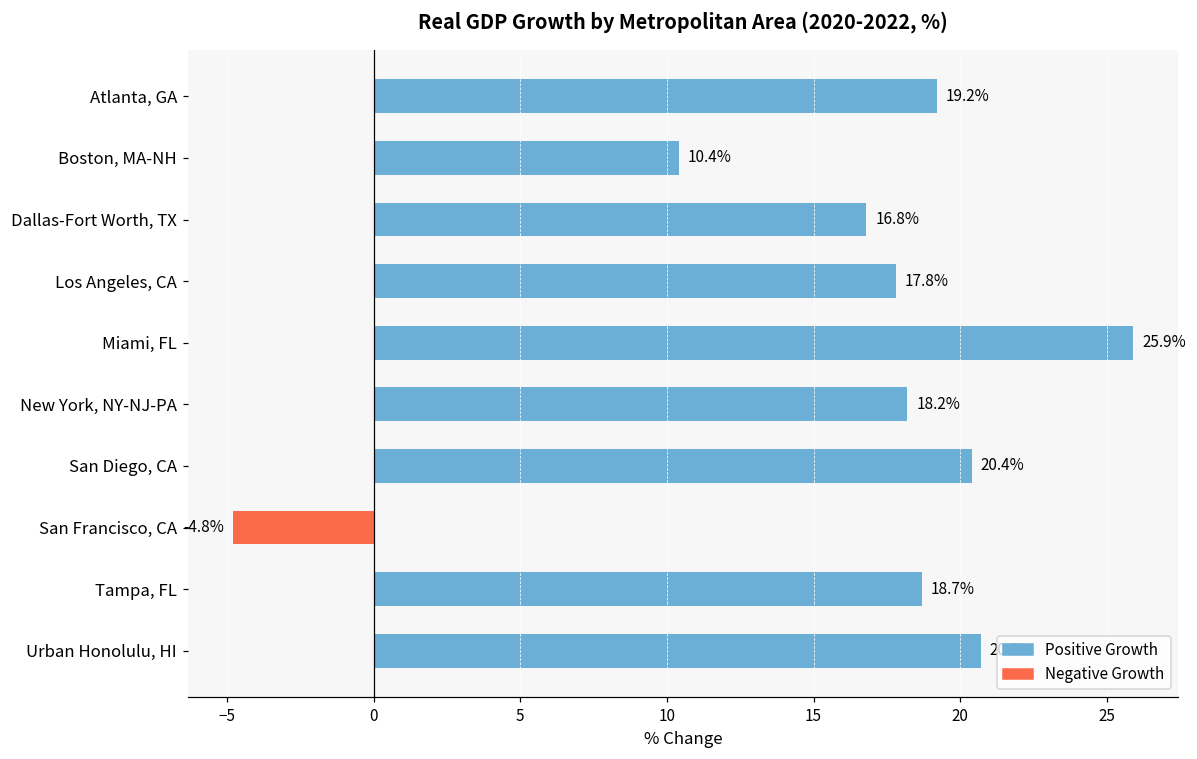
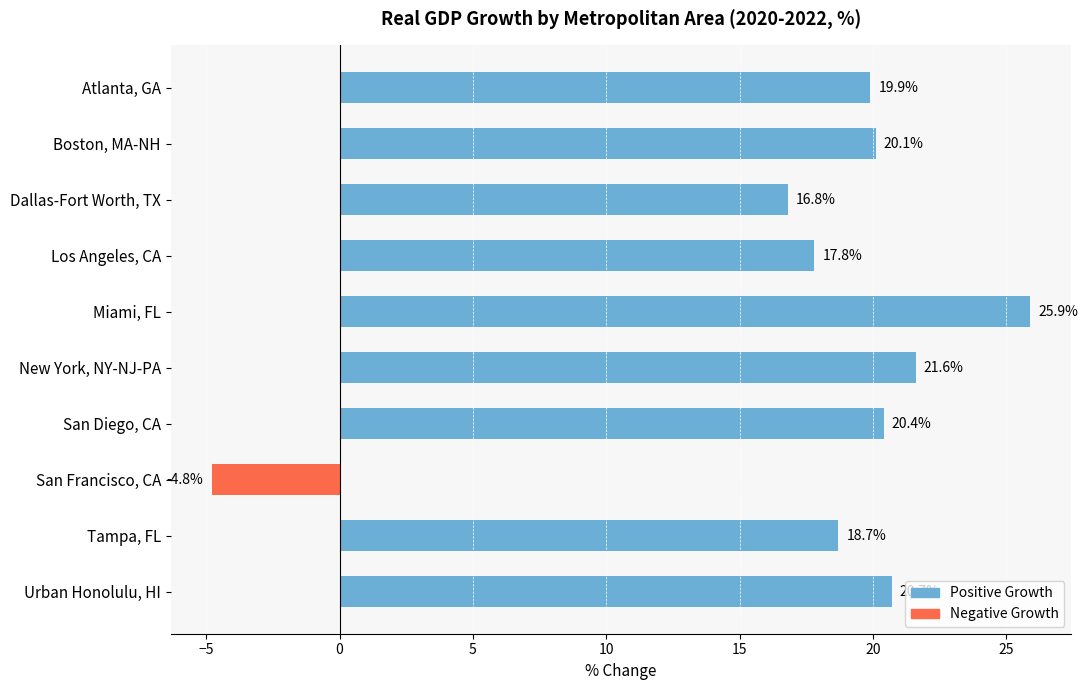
  {
-   "Atlanta, GA": "19.2%",
-   "Boston, MA-NH": "10.4%",
+   "Atlanta, GA": "19.9%",
+   "Boston, MA-NH": "20.1%",
    "Dallas-Fort Worth, TX": "16.8%",
    "Los Angeles, CA": "17.8%",
    "Miami, FL": "25.9%",
-   "New York, NY-NJ-PA": "18.2%",
+   "New York, NY-NJ-PA": "21.6%",
    "San Diego, CA": "20.4%",
    "San Francisco, CA": "-4.8%",
    "Tampa, FL": "18.7%"
  }
